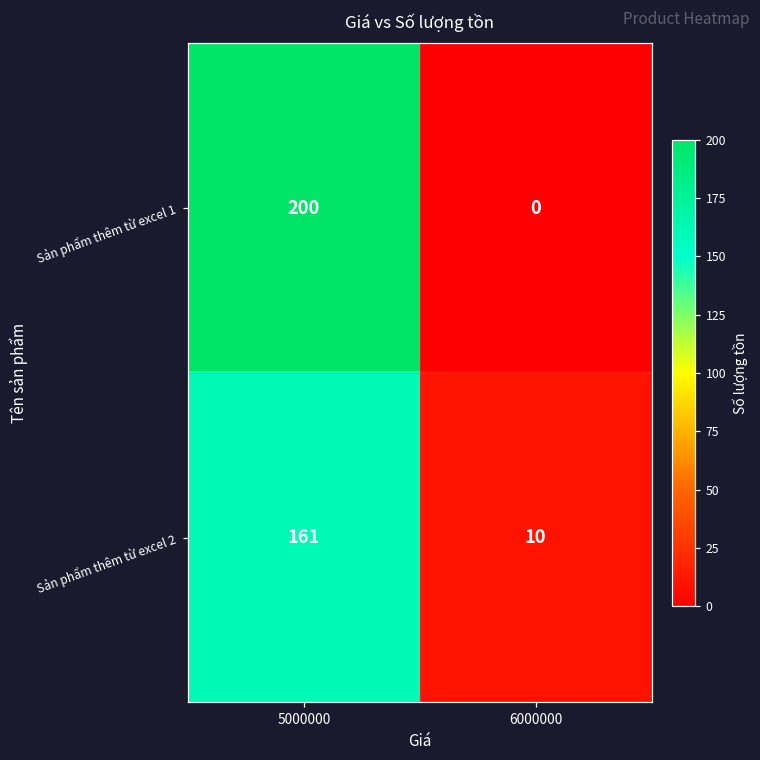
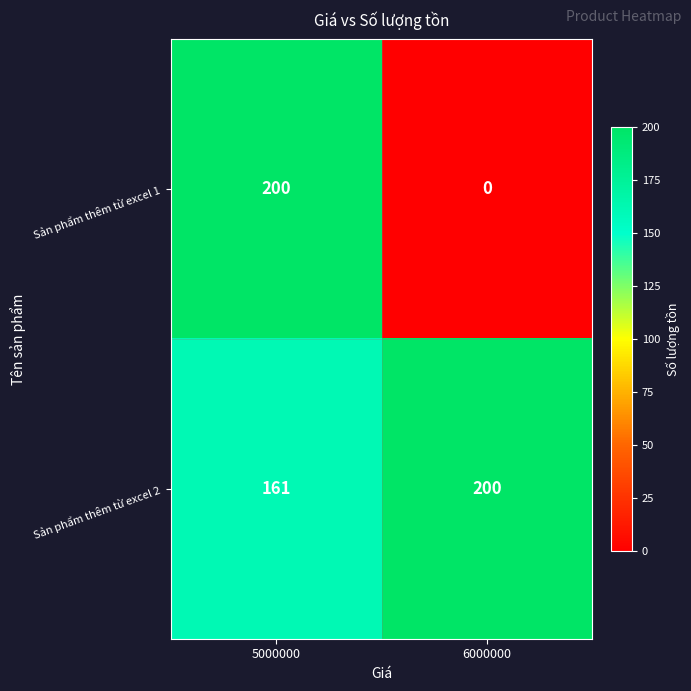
  {
    "Sản phẩm thêm từ excel 1": {
      "5000000": 200,
      "6000000": 0
    },
    "Sản phẩm thêm từ excel 2": {
      "5000000": 161,
-     "6000000": 10
+     "6000000": 200
    }
  }
